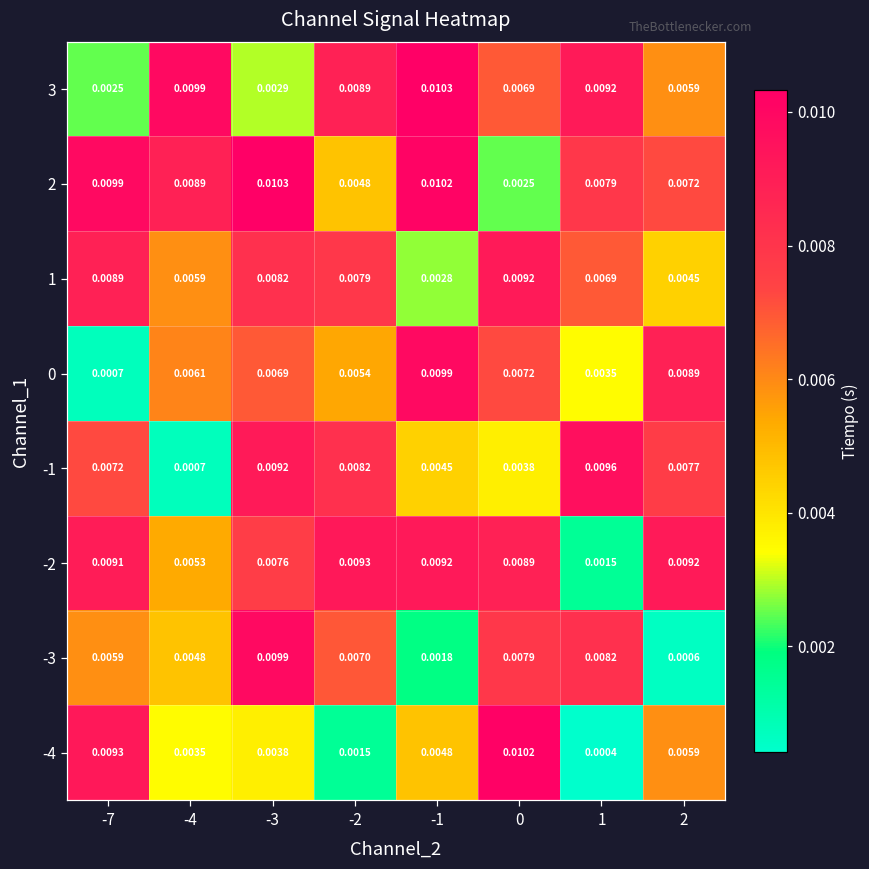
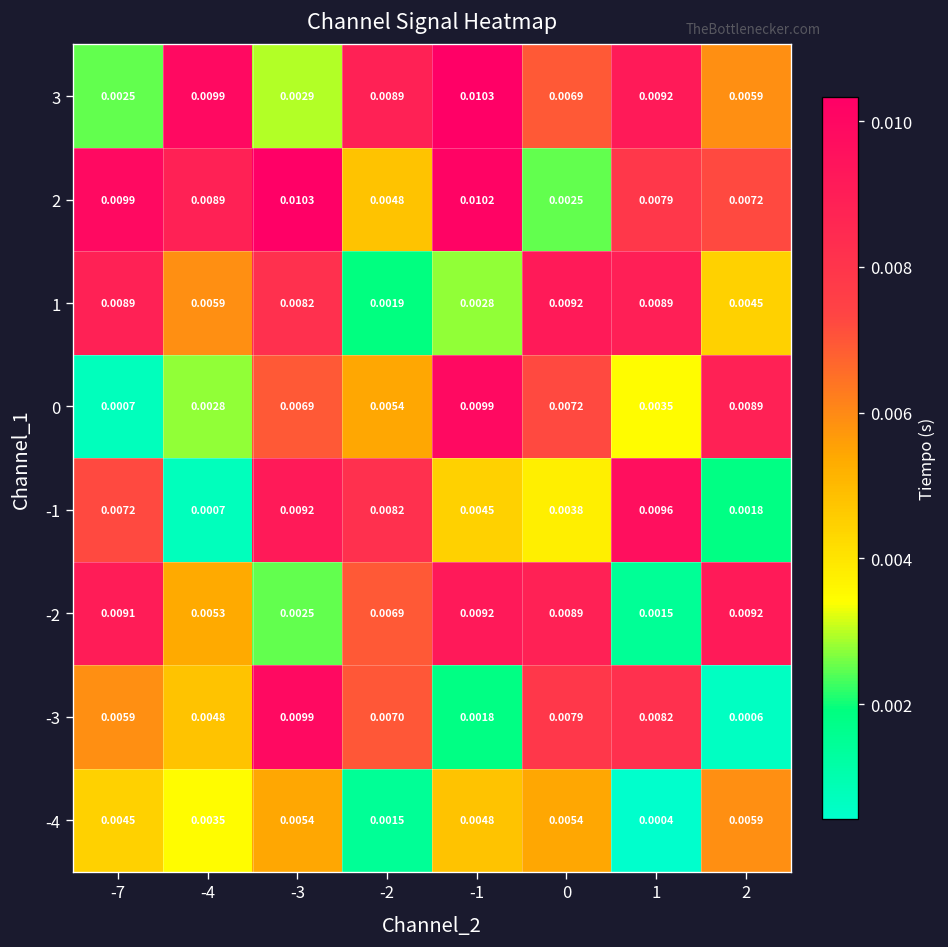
  {
    "3": {
      "-7": 0.0025,
      "-4": 0.0099,
      "-3": 0.0029,
      "-2": 0.0089,
      "-1": 0.0103,
      "0": 0.0069,
      "1": 0.0092,
      "2": 0.0059
    },
    "2": {
      "-7": 0.0099,
      "-4": 0.0089,
      "-3": 0.0103,
      "-2": 0.0048,
      "-1": 0.0102,
      "0": 0.0025,
      "1": 0.0079,
      "2": 0.0072
    },
    "1": {
      "-7": 0.0089,
      "-4": 0.0059,
      "-3": 0.0082,
-     "-2": 0.0079,
+     "-2": 0.0019,
      "-1": 0.0028,
      "0": 0.0092,
-     "1": 0.0069,
+     "1": 0.0089,
      "2": 0.0045
    },
    "0": {
      "-7": 0.0007,
-     "-4": 0.0061,
+     "-4": 0.0028,
      "-3": 0.0069,
      "-2": 0.0054,
      "-1": 0.0099,
      "0": 0.0072,
      "1": 0.0035,
      "2": 0.0089
    },
    "-1": {
      "-7": 0.0072,
      "-4": 0.0007,
      "-3": 0.0092,
      "-2": 0.0082,
      "-1": 0.0045,
      "0": 0.0038,
      "1": 0.0096,
-     "2": 0.0077
+     "2": 0.0018
    },
    "-2": {
      "-7": 0.0091,
      "-4": 0.0053,
-     "-3": 0.0076,
-     "-2": 0.0093,
+     "-3": 0.0025,
+     "-2": 0.0069,
      "-1": 0.0092,
      "0": 0.0089,
      "1": 0.0015,
      "2": 0.0092
    },
    "-3": {
      "-7": 0.0059,
      "-4": 0.0048,
      "-3": 0.0099,
      "-2": 0.0070,
      "-1": 0.0018,
      "0": 0.0079,
      "1": 0.0082,
      "2": 0.0006
    },
    "-4": {
-     "-7": 0.0093,
+     "-7": 0.0045,
      "-4": 0.0035,
-     "-3": 0.0038,
+     "-3": 0.0054,
      "-2": 0.0015,
      "-1": 0.0048,
-     "0": 0.0102,
+     "0": 0.0054,
      "1": 0.0004,
      "2": 0.0059
    }
  }
